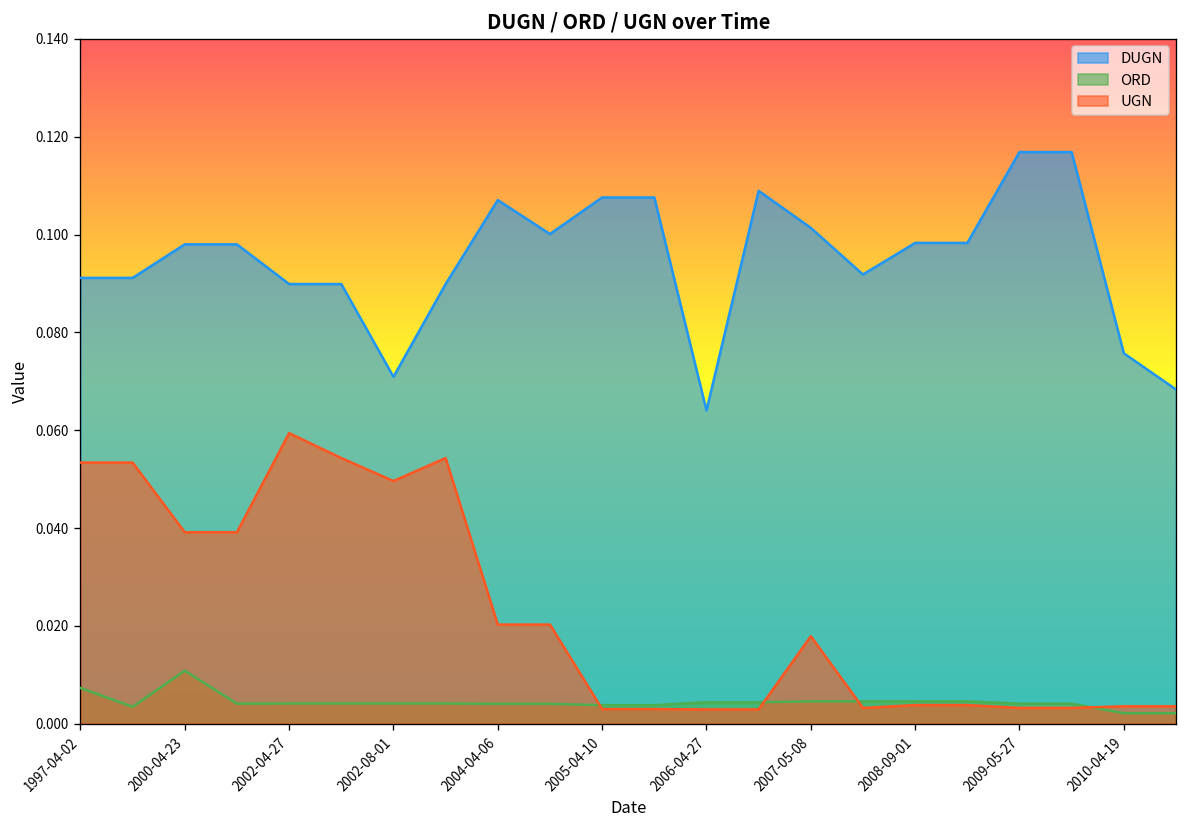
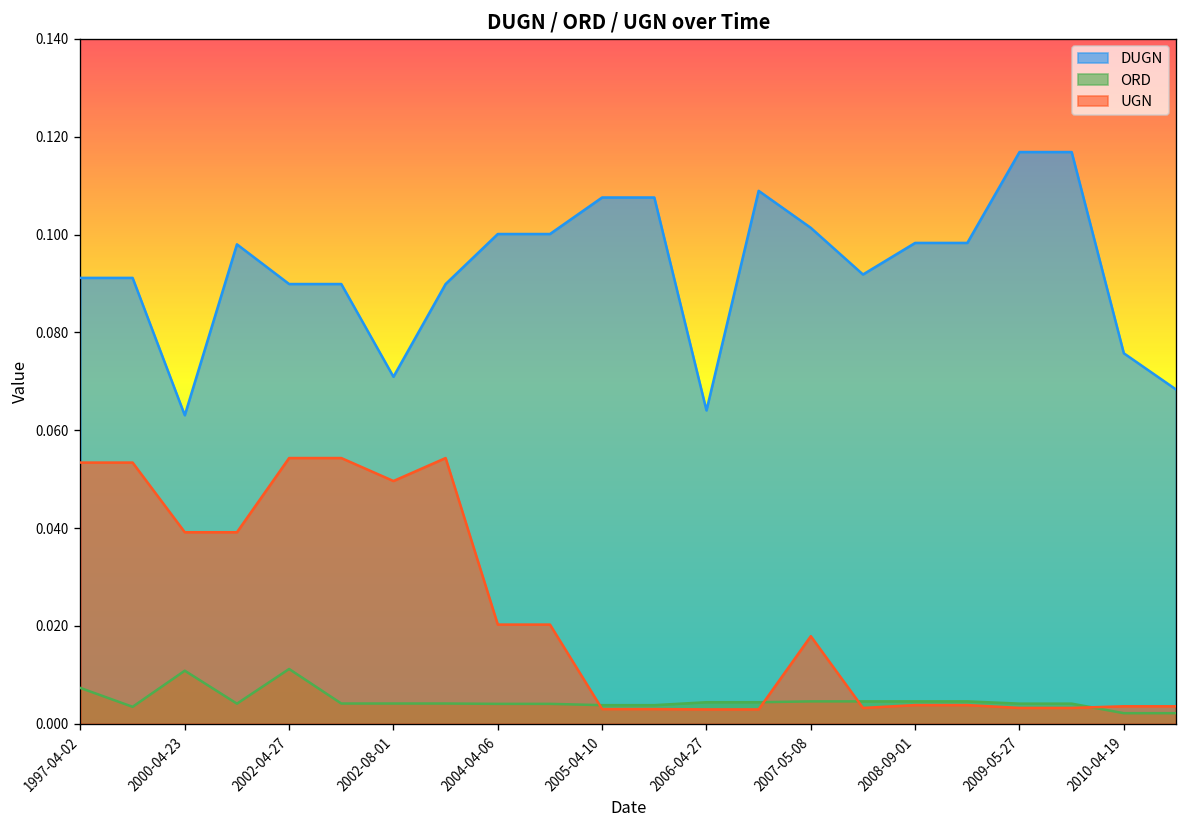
  {
    "DUGN": {
      "1997-04-02": 0.091,
-     "2000-04-23": 0.098,
+     "2000-04-23": 0.063,
      "2002-04-27": 0.090,
      "2002-08-01": 0.071,
-     "2004-04-06": 0.107,
+     "2004-04-06": 0.100,
      "2005-04-10": 0.108,
      "2006-04-27": 0.064,
      "2007-05-08": 0.101,
      "2008-09-01": 0.098,
      "2009-05-27": 0.117,
      "2010-04-19": 0.076
    },
    "ORD": {
      "1997-04-02": 0.007,
      "2000-04-23": 0.011,
-     "2002-04-27": 0.004,
+     "2002-04-27": 0.011,
      "2002-08-01": 0.004,
      "2004-04-06": 0.004,
      "2005-04-10": 0.004,
      "2006-04-27": 0.004,
      "2007-05-08": 0.005,
      "2008-09-01": 0.005,
      "2009-05-27": 0.004,
      "2010-04-19": 0.002
    },
    "UGN": {
      "1997-04-02": 0.053,
      "2000-04-23": 0.039,
-     "2002-04-27": 0.059,
+     "2002-04-27": 0.054,
      "2002-08-01": 0.050,
      "2004-04-06": 0.020,
      "2005-04-10": 0.003,
      "2006-04-27": 0.003,
      "2007-05-08": 0.018,
      "2008-09-01": 0.004,
      "2009-05-27": 0.003,
      "2010-04-19": 0.004
    }
  }
